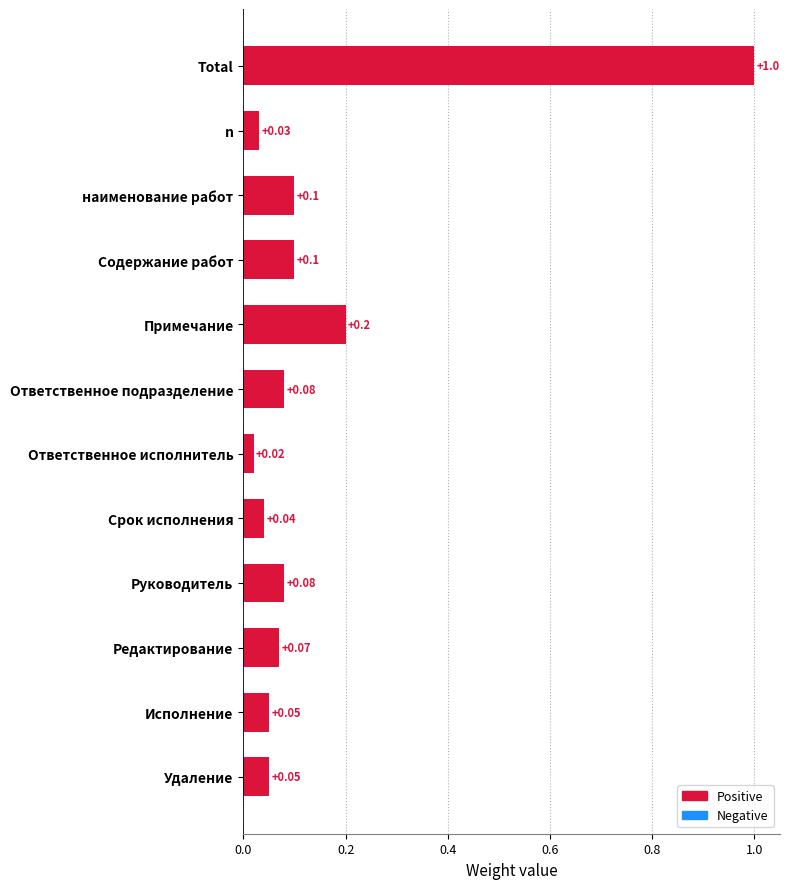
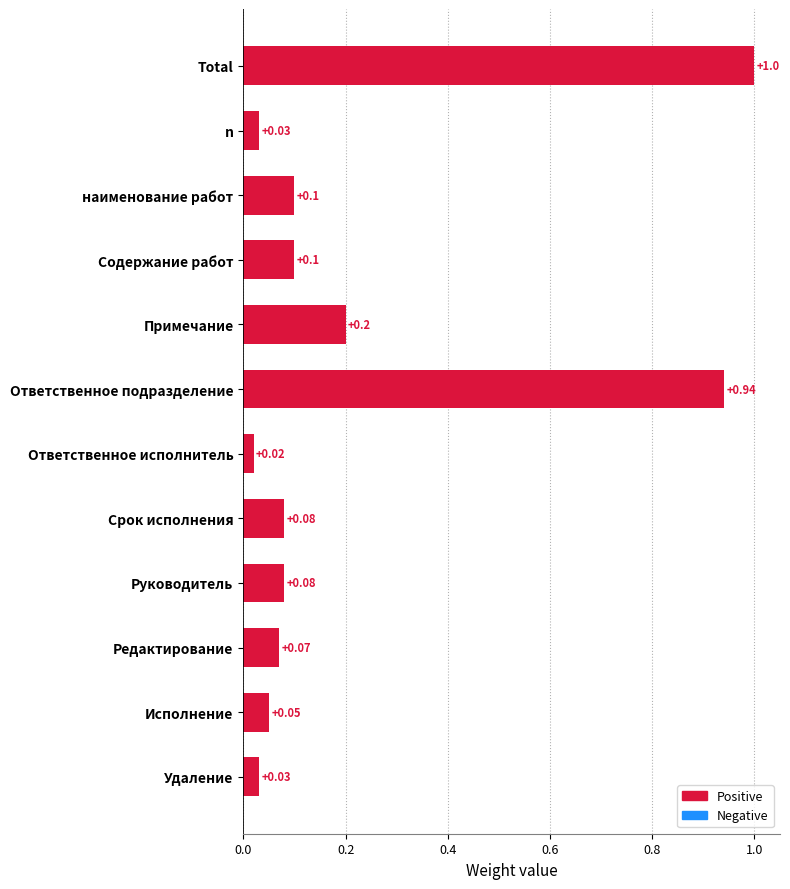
  {
    "Total": "+1.0",
    "n": "+0.03",
    "наименование работ": "+0.1",
    "Содержание работ": "+0.1",
    "Примечание": "+0.2",
-   "Ответственное подразделение": "+0.08",
+   "Ответственное подразделение": "+0.94",
    "Ответственное исполнитель": "+0.02",
-   "Срок исполнения": "+0.04",
+   "Срок исполнения": "+0.08",
    "Руководитель": "+0.08",
    "Редактирование": "+0.07",
    "Исполнение": "+0.05",
-   "Удаление": "+0.05"
+   "Удаление": "+0.03"
  }
